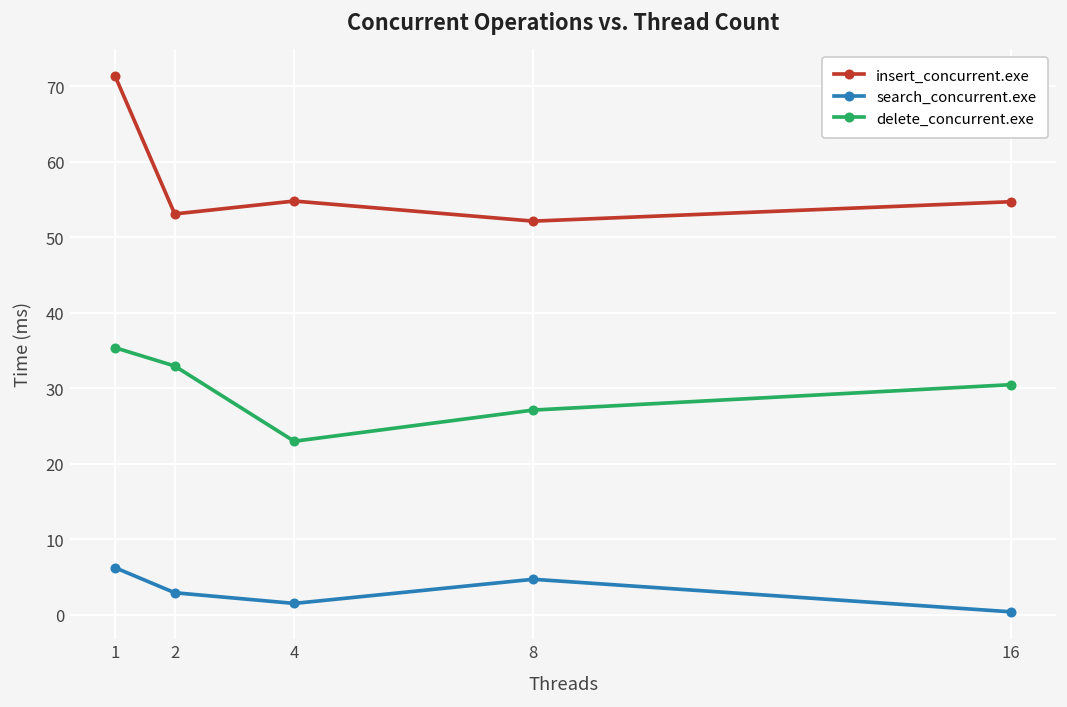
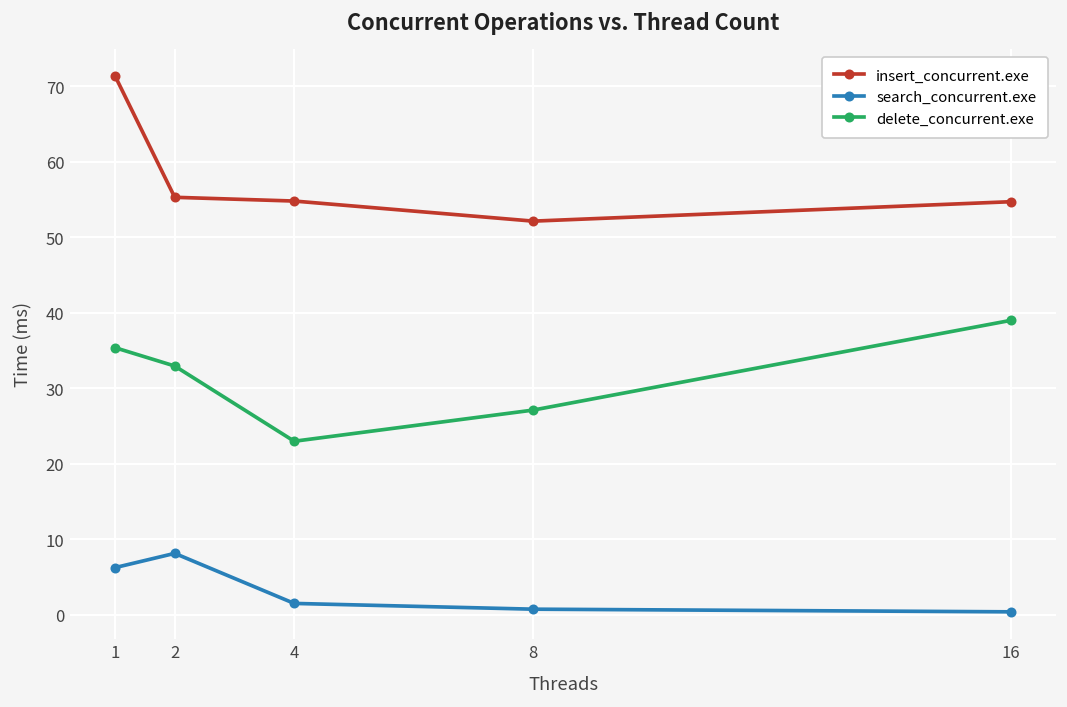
  {
    "insert_concurrent.exe": {
      "1": 71,
-     "2": 53,
+     "2": 55,
      "4": 55,
      "8": 52,
      "16": 55
    },
    "search_concurrent.exe": {
      "1": 6,
-     "2": 3,
+     "2": 8,
      "4": 1,
-     "8": 5,
+     "8": 1,
      "16": 0
    },
    "delete_concurrent.exe": {
      "1": 35,
      "2": 33,
      "4": 23,
      "8": 27,
-     "16": 30
+     "16": 39
    }
  }
